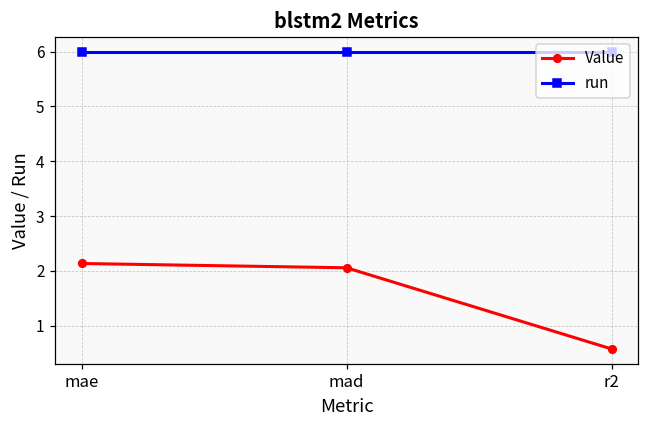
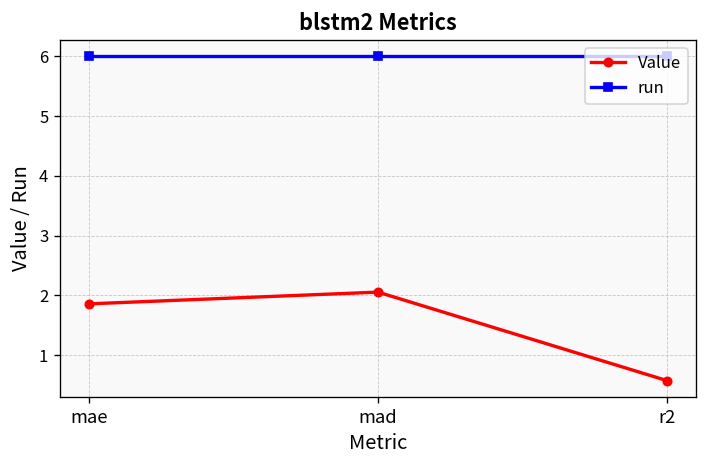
  {
    "Value": {
-     "mae": 2.1,
+     "mae": 1.9,
      "mad": 2.1,
      "r2": 0.6
    },
    "run": {
      "mae": 6.0,
      "mad": 6.0
    }
  }
